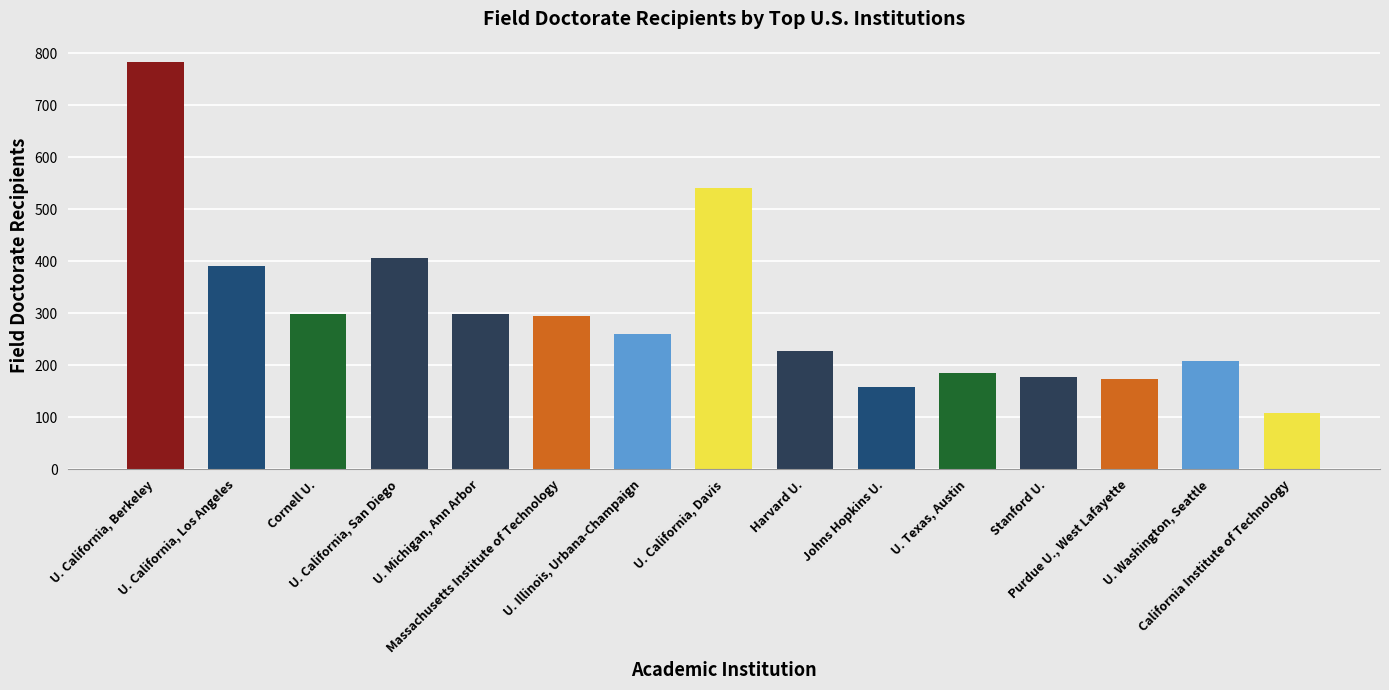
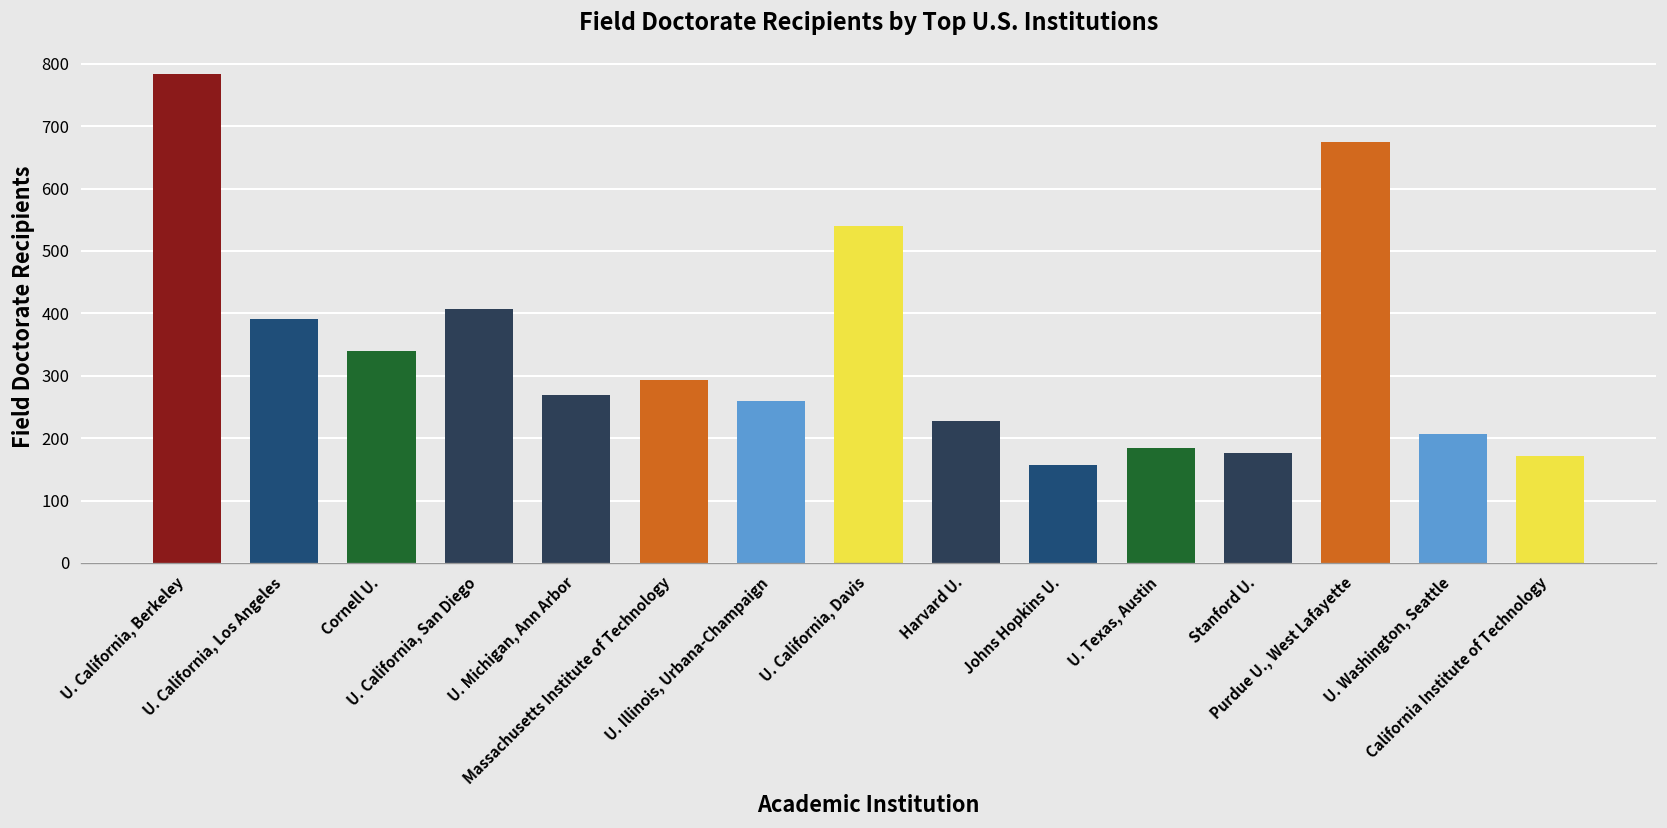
  {
    "U. California, Berkeley": 780,
    "U. California, Los Angeles": 390,
-   "Cornell U.": 300,
+   "Cornell U.": 340,
    "U. California, San Diego": 410,
-   "U. Michigan, Ann Arbor": 300,
+   "U. Michigan, Ann Arbor": 270,
    "Massachusetts Institute of Technology": 290,
    "U. Illinois, Urbana-Champaign": 260,
    "U. California, Davis": 540,
    "Harvard U.": 230,
    "Johns Hopkins U.": 160,
    "U. Texas, Austin": 190,
    "Stanford U.": 180,
-   "Purdue U., West Lafayette": 170,
+   "Purdue U., West Lafayette": 670,
    "U. Washington, Seattle": 210,
-   "California Institute of Technology": 110
+   "California Institute of Technology": 170
  }
